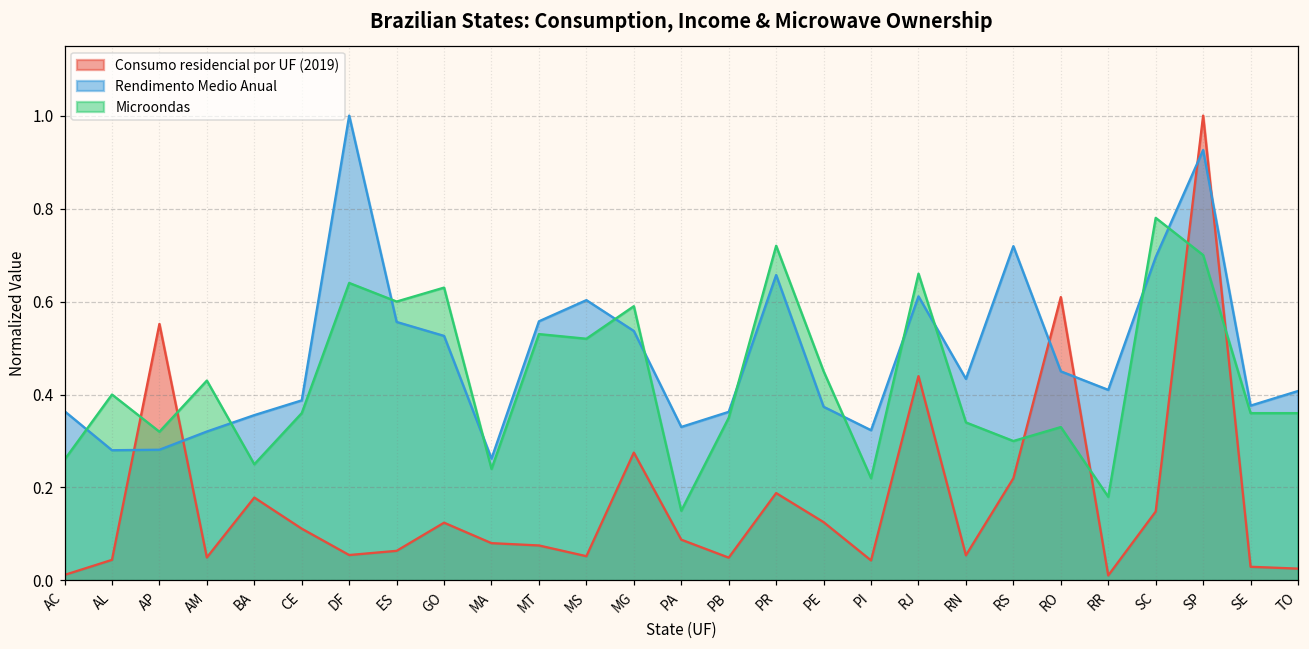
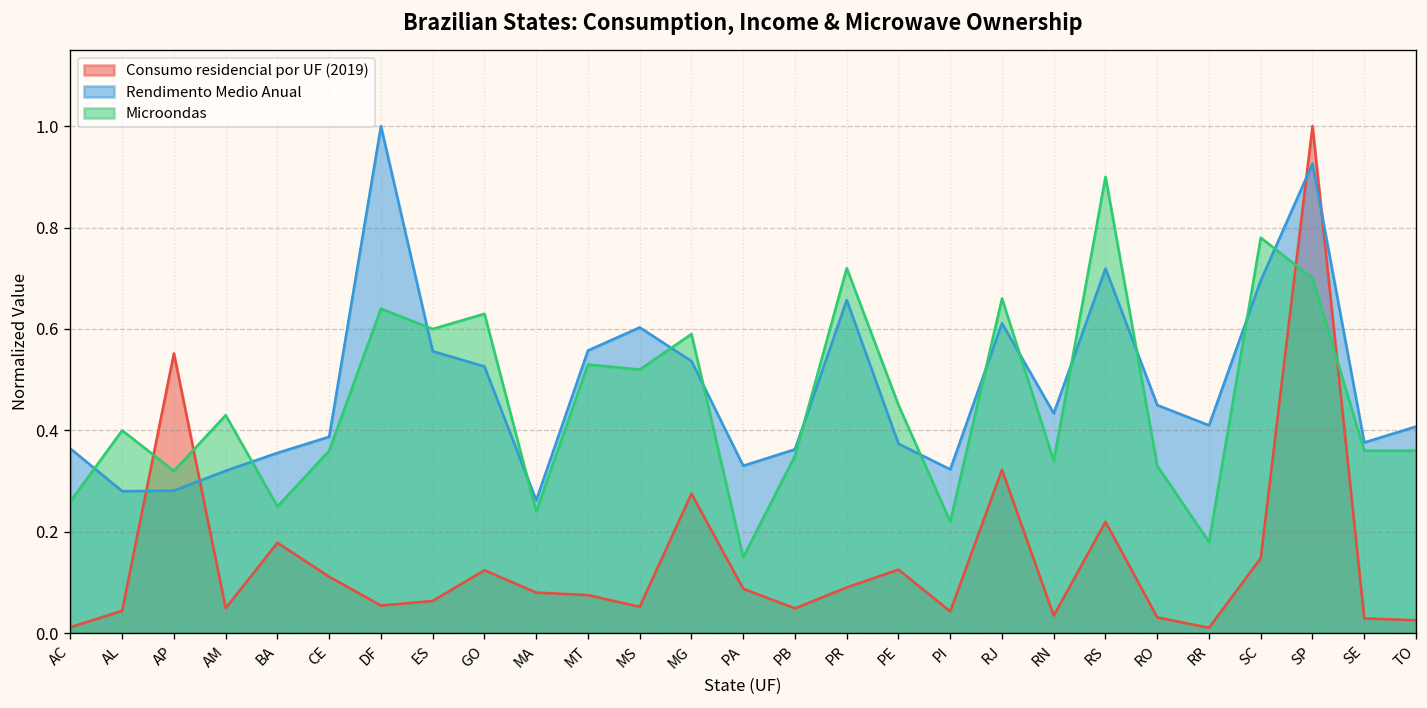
  {
    "Consumo residencial por UF (2019)": {
      "AC": 0.01,
      "AL": 0.04,
      "AP": 0.55,
      "AM": 0.05,
      "BA": 0.18,
      "CE": 0.11,
      "DF": 0.05,
      "ES": 0.06,
      "GO": 0.12,
      "MA": 0.08,
      "MT": 0.08,
      "MS": 0.05,
      "MG": 0.28,
      "PA": 0.09,
      "PB": 0.05,
-     "PR": 0.19,
+     "PR": 0.09,
      "PE": 0.13,
      "PI": 0.04,
-     "RJ": 0.44,
-     "RN": 0.05,
+     "RJ": 0.32,
+     "RN": 0.03,
      "RS": 0.22,
-     "RO": 0.61,
+     "RO": 0.03,
      "RR": 0.01,
      "SC": 0.15,
      "SP": 1.00,
      "SE": 0.03,
      "TO": 0.03
    },
    "Rendimento Medio Anual": {
      "AC": 0.36,
      "AL": 0.28,
      "AP": 0.28,
      "AM": 0.32,
      "BA": 0.36,
      "CE": 0.39,
      "DF": 1.00,
      "ES": 0.56,
      "GO": 0.53,
      "MA": 0.26,
      "MT": 0.56,
      "MS": 0.60,
      "MG": 0.54,
      "PA": 0.33,
      "PB": 0.36,
      "PR": 0.66,
      "PE": 0.37,
      "PI": 0.32,
      "RJ": 0.61,
      "RN": 0.43,
      "RS": 0.72,
      "RO": 0.45,
      "RR": 0.41,
      "SC": 0.70,
      "SP": 0.93,
      "SE": 0.38,
      "TO": 0.41
    },
    "Microondas": {
      "AC": 0.26,
      "AL": 0.4,
      "AP": 0.32,
      "AM": 0.43,
      "BA": 0.25,
      "CE": 0.36,
      "DF": 0.64,
      "ES": 0.6,
      "GO": 0.63,
      "MA": 0.24,
      "MT": 0.53,
      "MS": 0.52,
      "MG": 0.59,
      "PA": 0.15,
      "PB": 0.35,
      "PR": 0.72,
      "PE": 0.45,
      "PI": 0.22,
      "RJ": 0.66,
      "RN": 0.34,
-     "RS": 0.3,
+     "RS": 0.9,
      "RO": 0.33,
      "RR": 0.18,
      "SC": 0.78,
      "SP": 0.7,
      "SE": 0.36,
      "TO": 0.36
    }
  }
